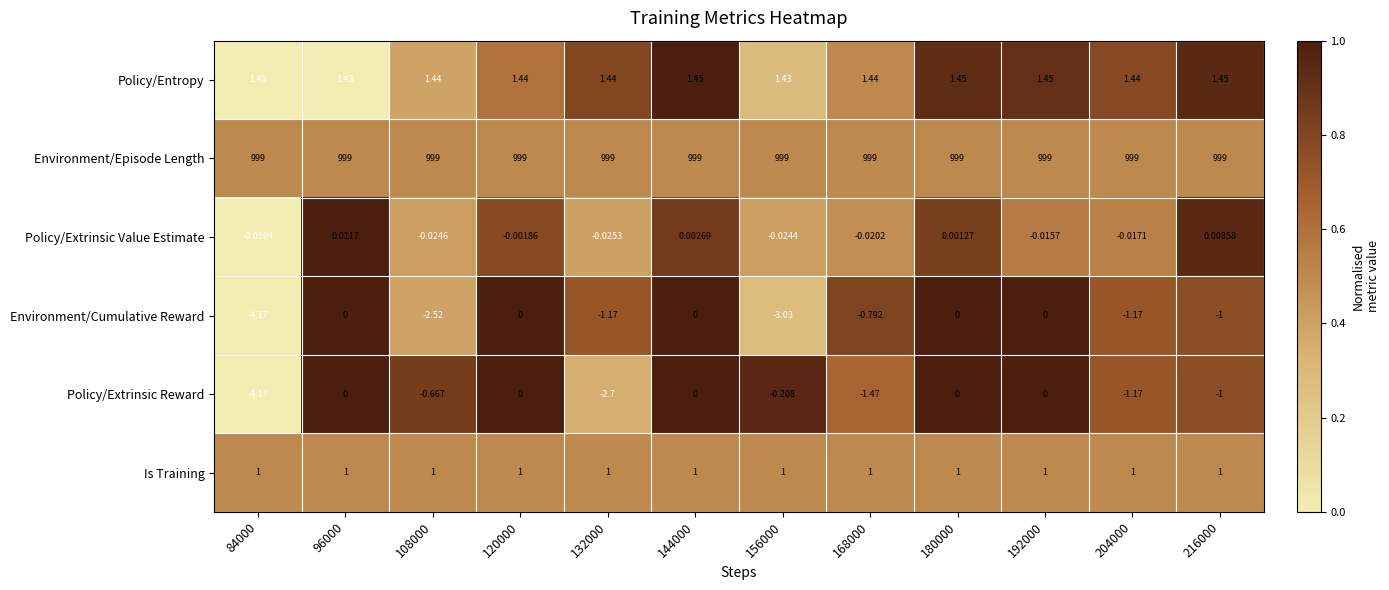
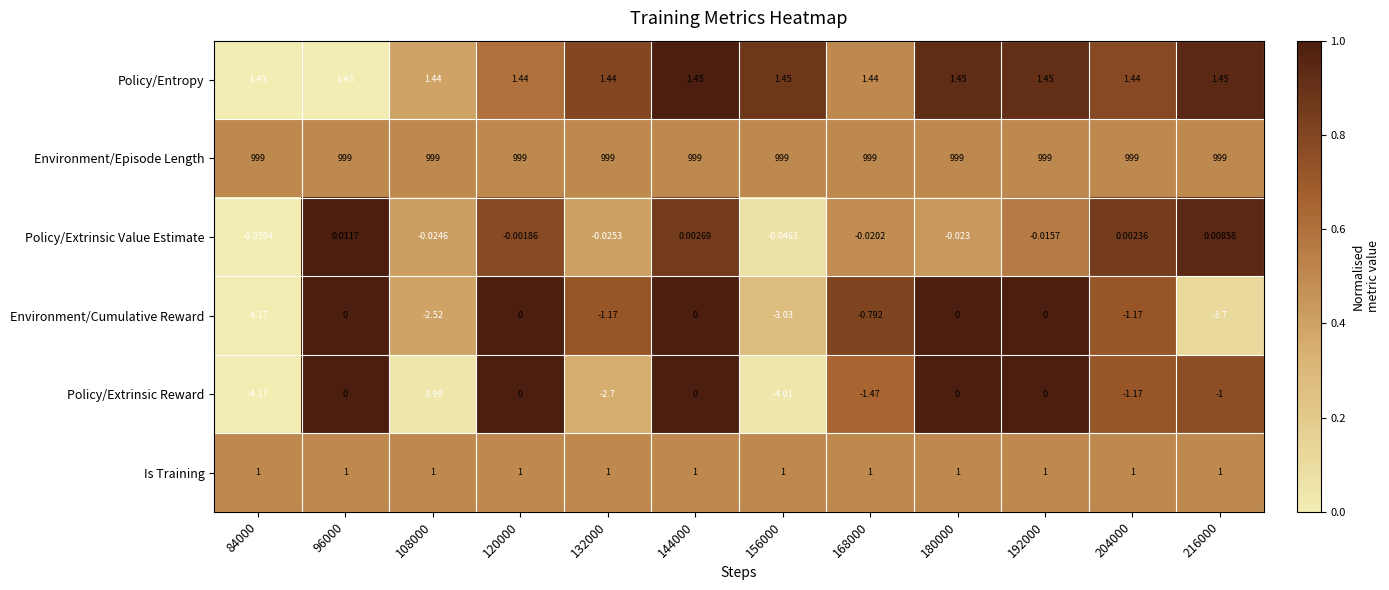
  {
    "Policy/Entropy": {
      "84000": 1.43,
      "96000": 1.43,
      "108000": 1.44,
      "120000": 1.44,
      "132000": 1.44,
      "144000": 1.45,
-     "156000": 1.43,
+     "156000": 1.45,
      "168000": 1.44,
      "180000": 1.45,
      "192000": 1.45,
      "204000": 1.44,
      "216000": 1.45
    },
    "Environment/Episode Length": {
      "84000": 999,
      "96000": 999,
      "108000": 999,
      "120000": 999,
      "132000": 999,
      "144000": 999,
      "156000": 999,
      "168000": 999,
      "180000": 999,
      "192000": 999,
      "204000": 999,
      "216000": 999
    },
    "Policy/Extrinsic Value Estimate": {
      "84000": -0.0504,
      "96000": 0.0117,
      "108000": -0.0246,
      "120000": -0.00186,
      "132000": -0.0253,
      "144000": 0.00269,
-     "156000": -0.0244,
+     "156000": -0.0463,
      "168000": -0.0202,
-     "180000": 0.00127,
+     "180000": -0.023,
      "192000": -0.0157,
-     "204000": -0.0171,
+     "204000": 0.00236,
      "216000": 0.00858
    },
    "Environment/Cumulative Reward": {
      "84000": -4.17,
      "96000": 0,
      "108000": -2.52,
      "120000": 0,
      "132000": -1.17,
      "144000": 0,
      "156000": -3.03,
      "168000": -0.792,
      "180000": 0,
      "192000": 0,
      "204000": -1.17,
-     "216000": -1
+     "216000": -3.7
    },
    "Policy/Extrinsic Reward": {
      "84000": -4.17,
      "96000": 0,
-     "108000": -0.667,
+     "108000": -3.99,
      "120000": 0,
      "132000": -2.7,
      "144000": 0,
-     "156000": -0.208,
+     "156000": -4.01,
      "168000": -1.47,
      "180000": 0,
      "192000": 0,
      "204000": -1.17,
      "216000": -1
    },
    "Is Training": {
      "84000": 1,
      "96000": 1,
      "108000": 1,
      "120000": 1,
      "132000": 1,
      "144000": 1,
      "156000": 1,
      "168000": 1,
      "180000": 1,
      "192000": 1,
      "204000": 1,
      "216000": 1
    }
  }
